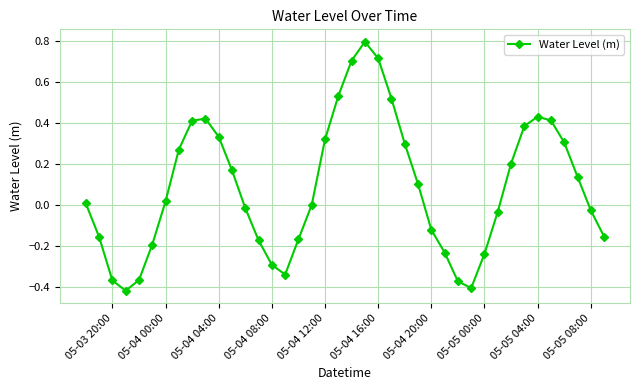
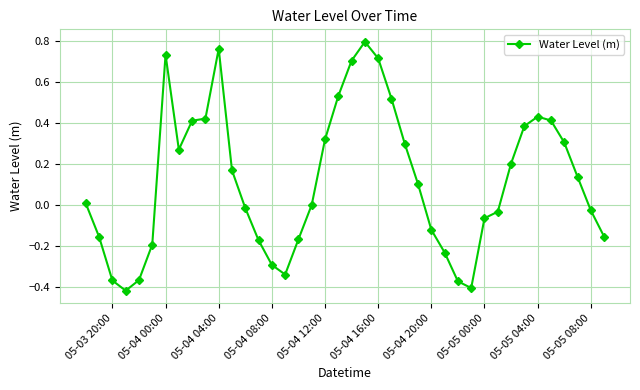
  {
    "05-03 20:00": -0.37,
-   "05-04 00:00": 0.02,
-   "05-04 04:00": 0.33,
+   "05-04 00:00": 0.73,
+   "05-04 04:00": 0.76,
    "05-04 08:00": -0.29,
    "05-04 12:00": 0.32,
    "05-04 16:00": 0.71,
    "05-04 20:00": -0.12,
-   "05-05 00:00": -0.24,
+   "05-05 00:00": -0.06,
    "05-05 04:00": 0.43,
    "05-05 08:00": -0.03
  }
